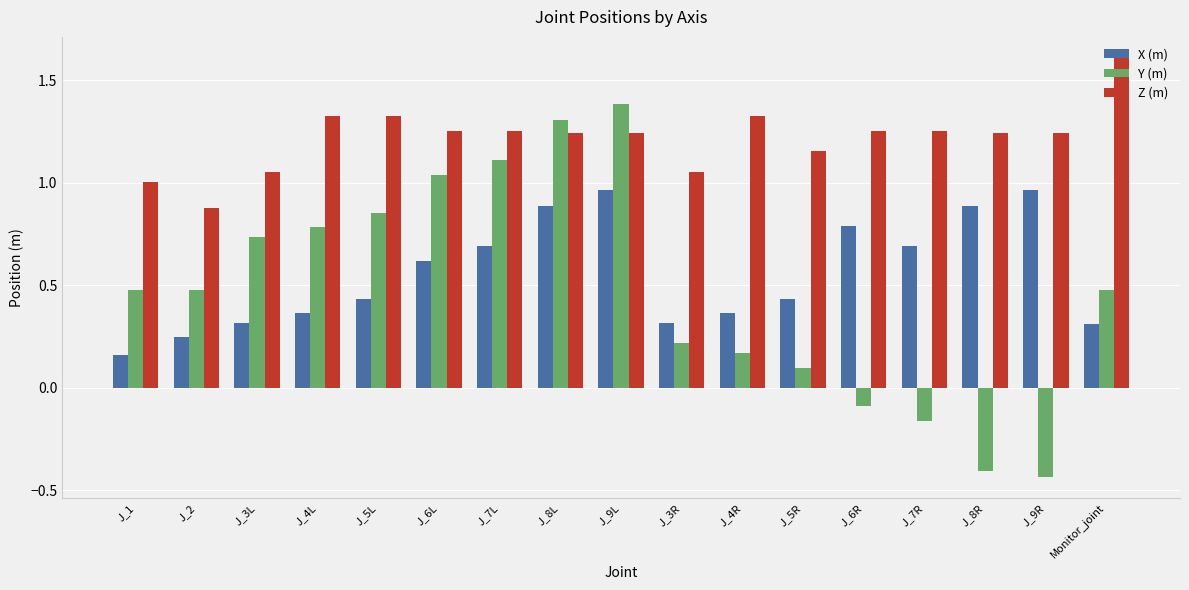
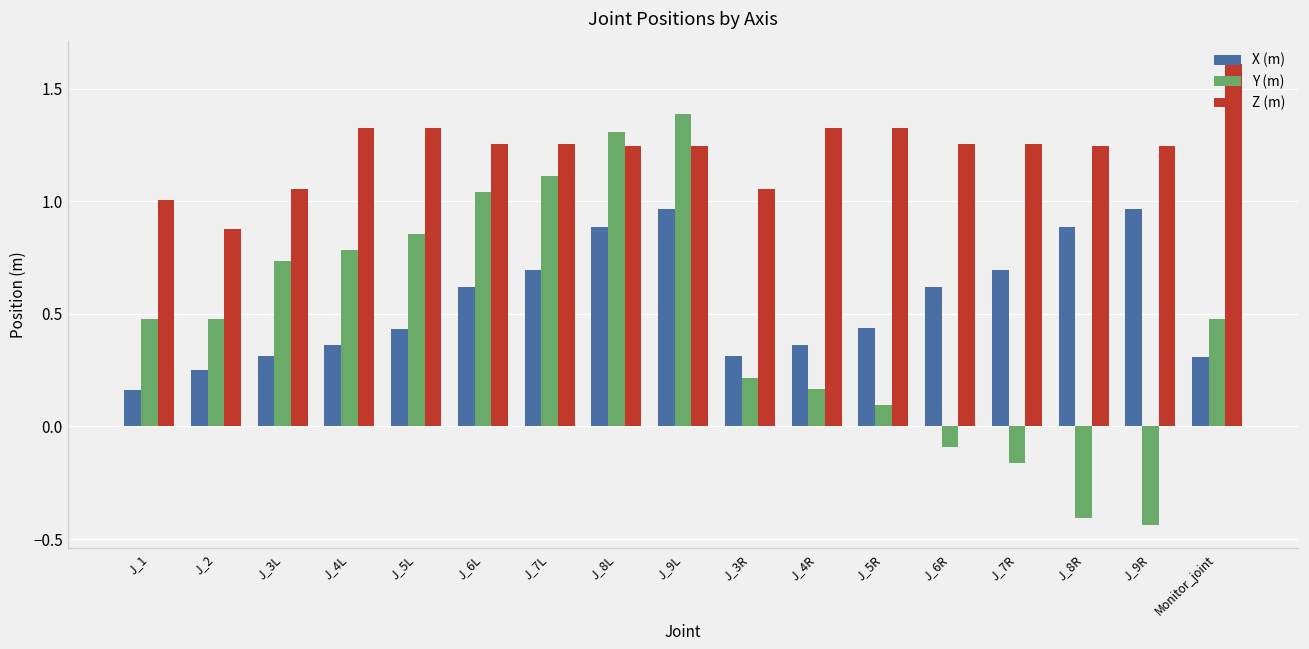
  {
    "X (m)": {
      "J_1": 0.16,
      "J_2": 0.25,
      "J_3L": 0.31,
      "J_4L": 0.36,
      "J_5L": 0.43,
      "J_6L": 0.62,
      "J_7L": 0.69,
      "J_8L": 0.88,
      "J_9L": 0.97,
      "J_3R": 0.31,
      "J_4R": 0.36,
      "J_5R": 0.44,
-     "J_6R": 0.79,
+     "J_6R": 0.62,
      "J_7R": 0.69,
      "J_8R": 0.89,
      "J_9R": 0.97,
      "Monitor_joint": 0.31
    },
    "Y (m)": {
      "J_1": 0.48,
      "J_2": 0.48,
      "J_3L": 0.73,
      "J_4L": 0.78,
      "J_5L": 0.86,
      "J_6L": 1.04,
      "J_7L": 1.11,
      "J_8L": 1.31,
      "J_9L": 1.39,
      "J_3R": 0.22,
      "J_4R": 0.17,
      "J_5R": 0.10,
      "J_6R": -0.09,
      "J_7R": -0.16,
      "J_8R": -0.41,
      "J_9R": -0.44,
      "Monitor_joint": 0.48
    },
    "Z (m)": {
      "J_1": 1.00,
      "J_2": 0.88,
      "J_3L": 1.05,
      "J_4L": 1.32,
      "J_5L": 1.32,
      "J_6L": 1.26,
      "J_7L": 1.26,
      "J_8L": 1.25,
      "J_9L": 1.25,
      "J_3R": 1.05,
      "J_4R": 1.32,
-     "J_5R": 1.15,
+     "J_5R": 1.32,
      "J_6R": 1.26,
      "J_7R": 1.26,
      "J_8R": 1.25,
      "J_9R": 1.25,
      "Monitor_joint": 1.61
    }
  }
